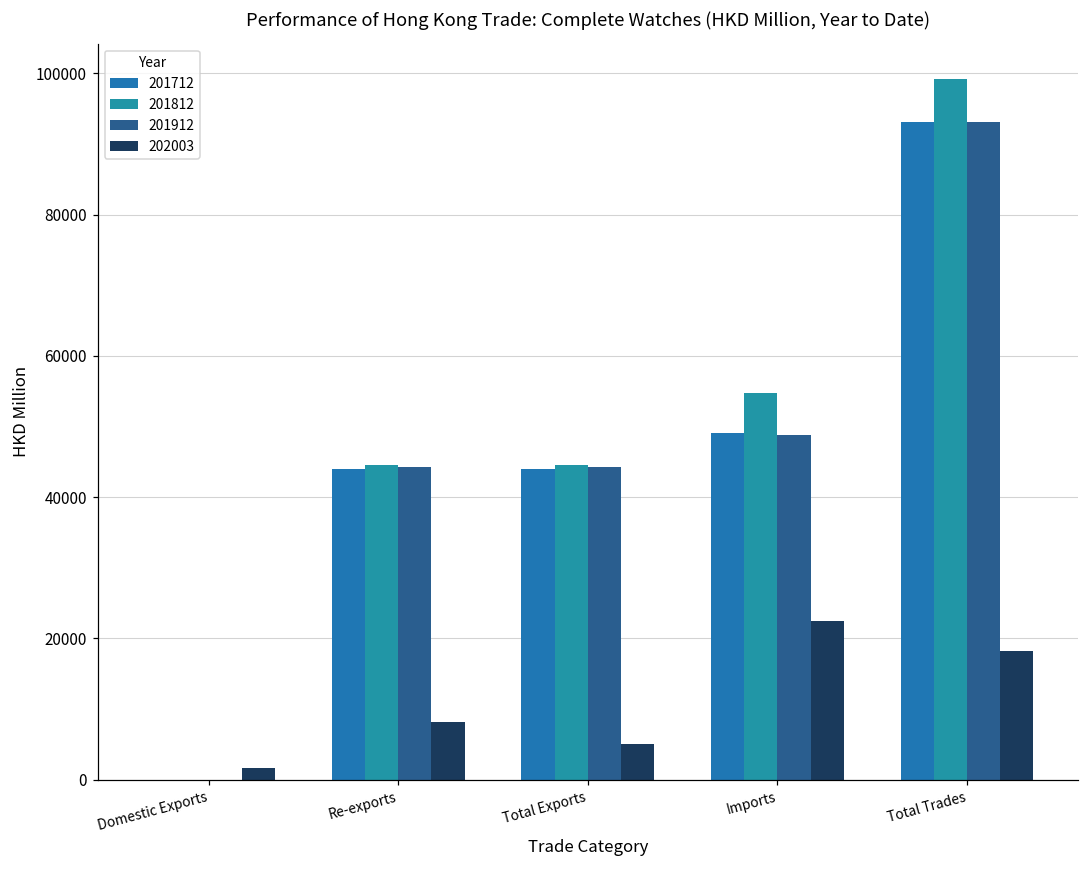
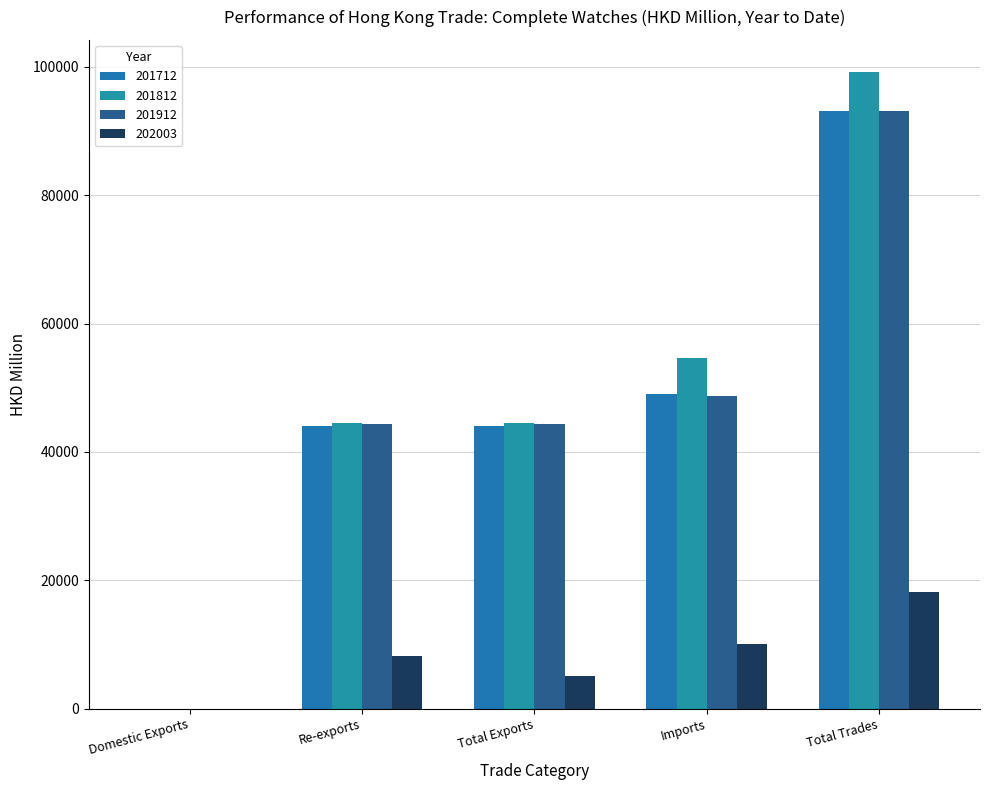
  {
    "202003": {
-     "Domestic Exports": 2000,
+     "Domestic Exports": 0,
      "Re-exports": 8000,
      "Total Exports": 5000,
-     "Imports": 22000,
+     "Imports": 10000,
      "Total Trades": 18000
    }
  }
